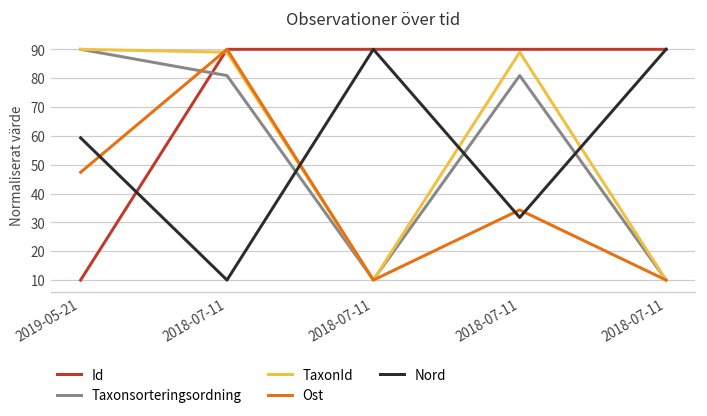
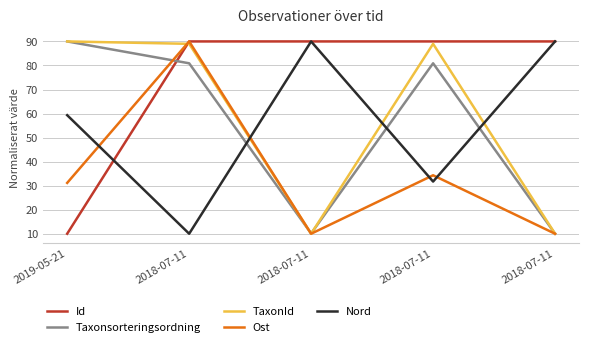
  {
    "Id": {
      "2019-05-21": 10
    },
    "Ost": {
-     "2019-05-21": 47
+     "2019-05-21": 31
    },
    "Nord": {
      "2019-05-21": 59
    }
  }
